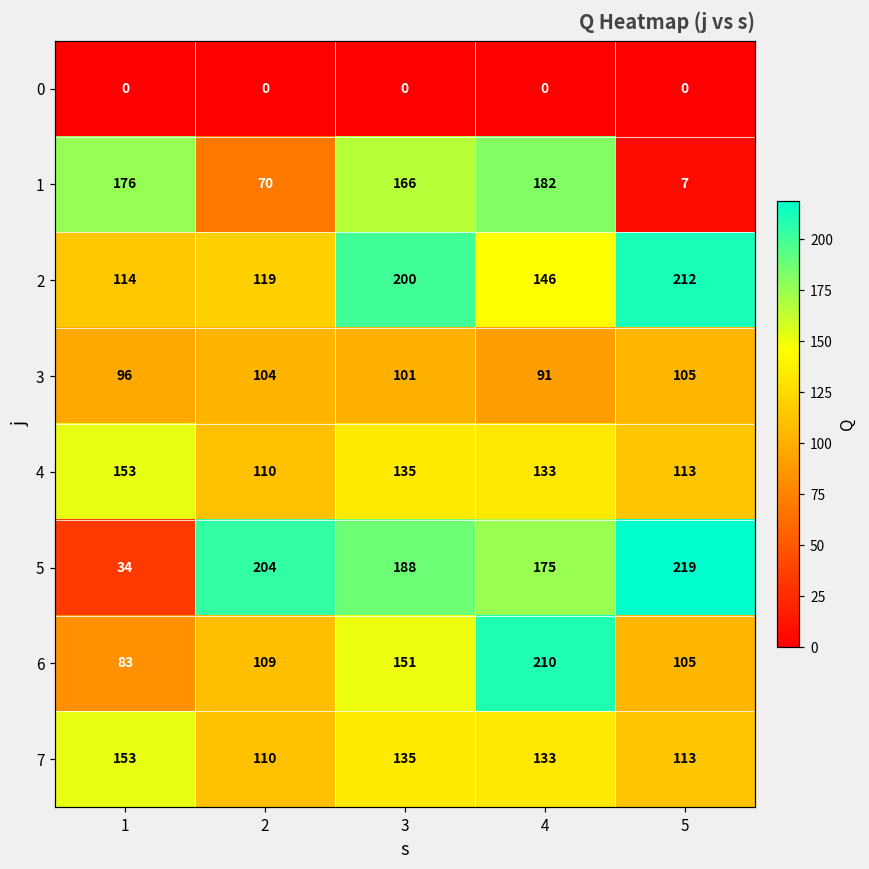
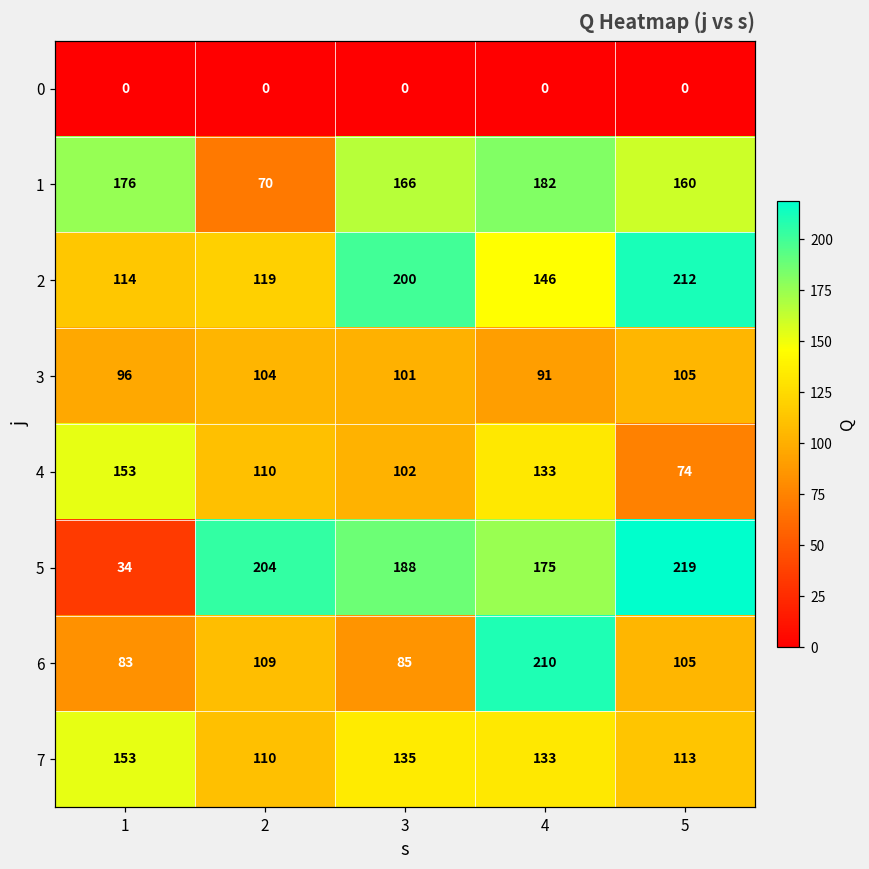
  {
    "0": {
      "1": 0,
      "2": 0,
      "3": 0,
      "4": 0,
      "5": 0
    },
    "1": {
      "1": 176,
      "2": 70,
      "3": 166,
      "4": 182,
-     "5": 7
+     "5": 160
    },
    "2": {
      "1": 114,
      "2": 119,
      "3": 200,
      "4": 146,
      "5": 212
    },
    "3": {
      "1": 96,
      "2": 104,
      "3": 101,
      "4": 91,
      "5": 105
    },
    "4": {
      "1": 153,
      "2": 110,
-     "3": 135,
+     "3": 102,
      "4": 133,
-     "5": 113
+     "5": 74
    },
    "5": {
      "1": 34,
      "2": 204,
      "3": 188,
      "4": 175,
      "5": 219
    },
    "6": {
      "1": 83,
      "2": 109,
-     "3": 151,
+     "3": 85,
      "4": 210,
      "5": 105
    },
    "7": {
      "1": 153,
      "2": 110,
      "3": 135,
      "4": 133,
      "5": 113
    }
  }
